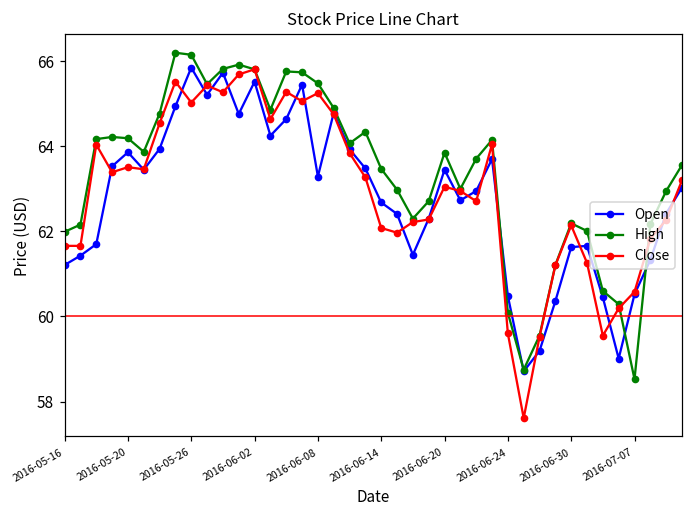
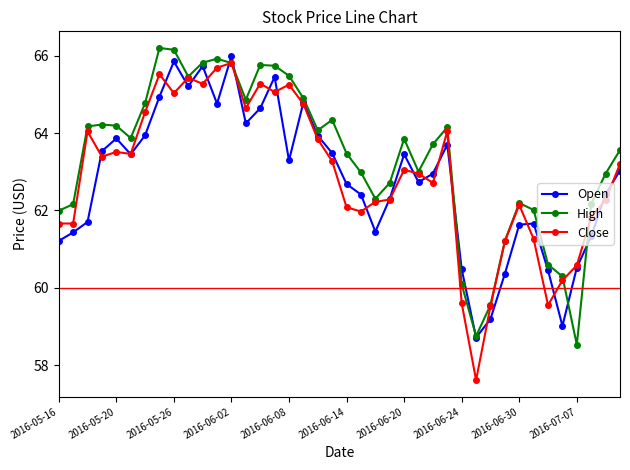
  {
    "Open": {
      "2016-05-16": 61.2,
      "2016-05-20": 63.9,
      "2016-05-26": 65.9,
-     "2016-06-02": 65.5,
+     "2016-06-02": 66.0,
      "2016-06-08": 63.3,
      "2016-06-14": 62.7,
      "2016-06-20": 63.5,
      "2016-06-24": 60.5,
      "2016-06-30": 61.6
    },
    "High": {
      "2016-05-16": 62.0,
      "2016-05-20": 64.2,
      "2016-05-26": 66.2,
      "2016-06-08": 65.5,
      "2016-06-14": 63.5,
      "2016-06-20": 63.8,
      "2016-06-24": 60.1,
      "2016-07-07": 58.5
    },
    "Close": {
      "2016-05-16": 61.7,
      "2016-05-20": 63.5,
      "2016-05-26": 65.0,
      "2016-06-08": 65.3,
      "2016-06-14": 62.1,
      "2016-06-20": 63.0,
      "2016-06-24": 59.6
    }
  }
